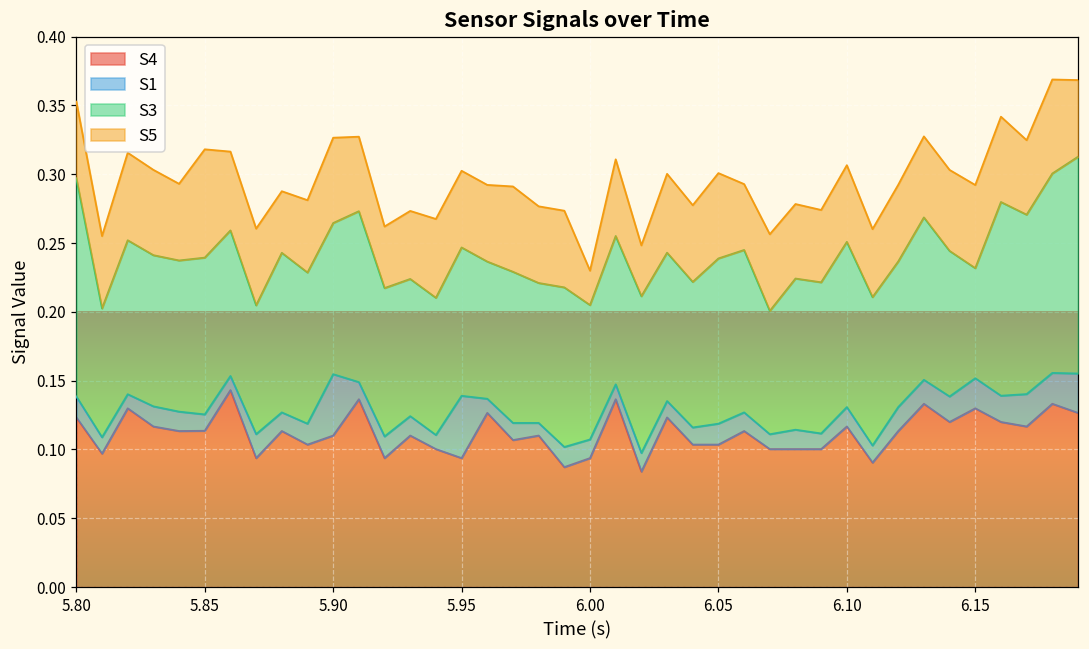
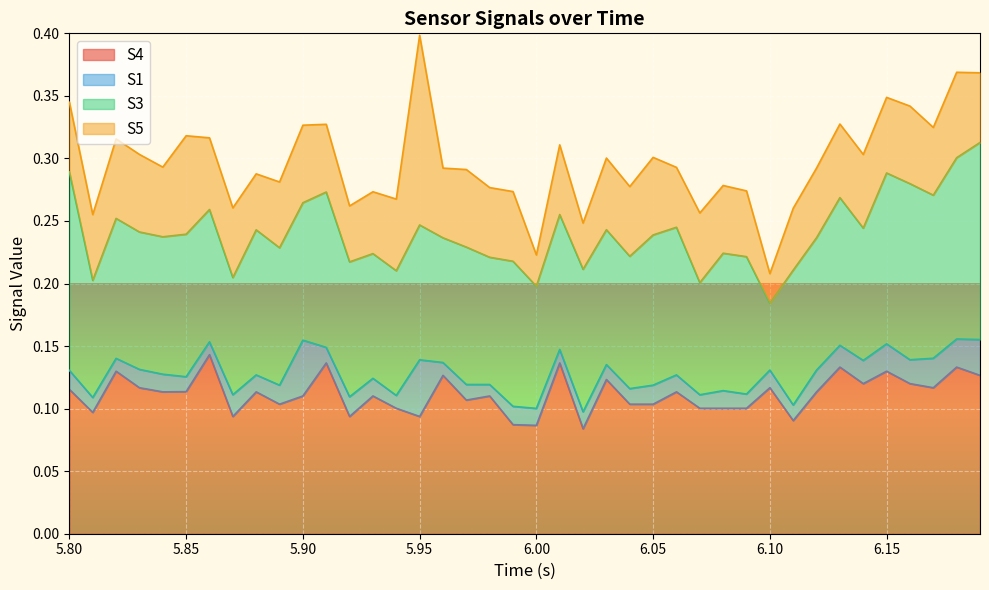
  {
    "S4": {
-     "5.80": 0.123,
+     "5.80": 0.115,
      "5.85": 0.114,
      "5.90": 0.110,
      "5.95": 0.094,
-     "6.00": 0.094,
+     "6.00": 0.087,
      "6.05": 0.104,
      "6.10": 0.117,
      "6.15": 0.130
    },
    "S1": {
      "5.80": 0.015,
      "5.85": 0.012,
      "5.90": 0.045,
      "5.95": 0.045,
      "6.00": 0.014,
      "6.05": 0.015,
      "6.10": 0.014,
      "6.15": 0.022
    },
    "S3": {
      "5.80": 0.159,
      "5.85": 0.114,
      "5.90": 0.110,
      "5.95": 0.108,
      "6.00": 0.098,
      "6.05": 0.120,
-     "6.10": 0.120,
-     "6.15": 0.080
+     "6.10": 0.053,
+     "6.15": 0.137
    },
    "S5": {
      "5.80": 0.056,
      "5.85": 0.079,
      "5.90": 0.062,
-     "5.95": 0.056,
+     "5.95": 0.152,
      "6.00": 0.025,
      "6.05": 0.062,
-     "6.10": 0.056,
+     "6.10": 0.024,
      "6.15": 0.060
    }
  }
